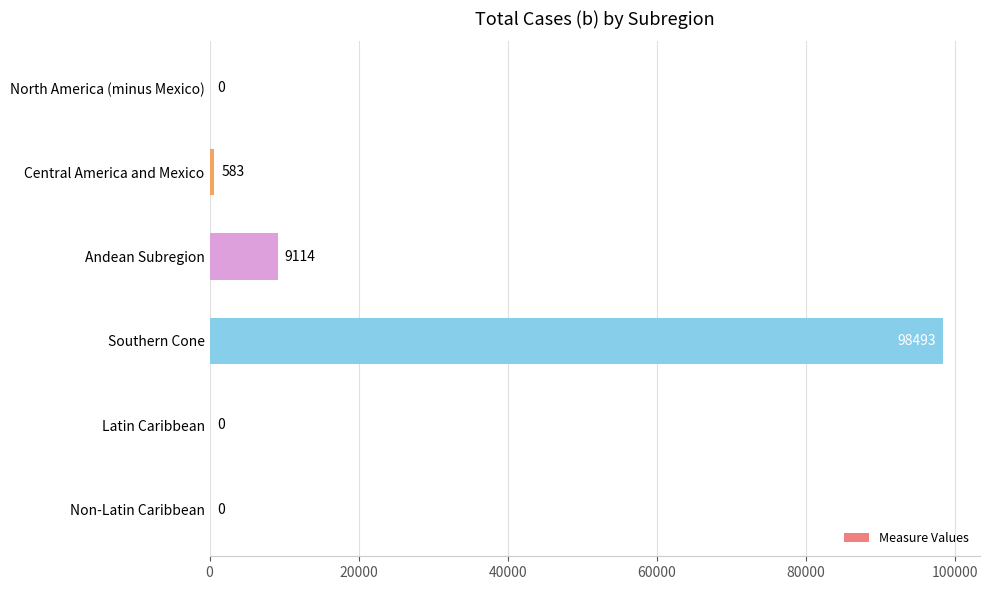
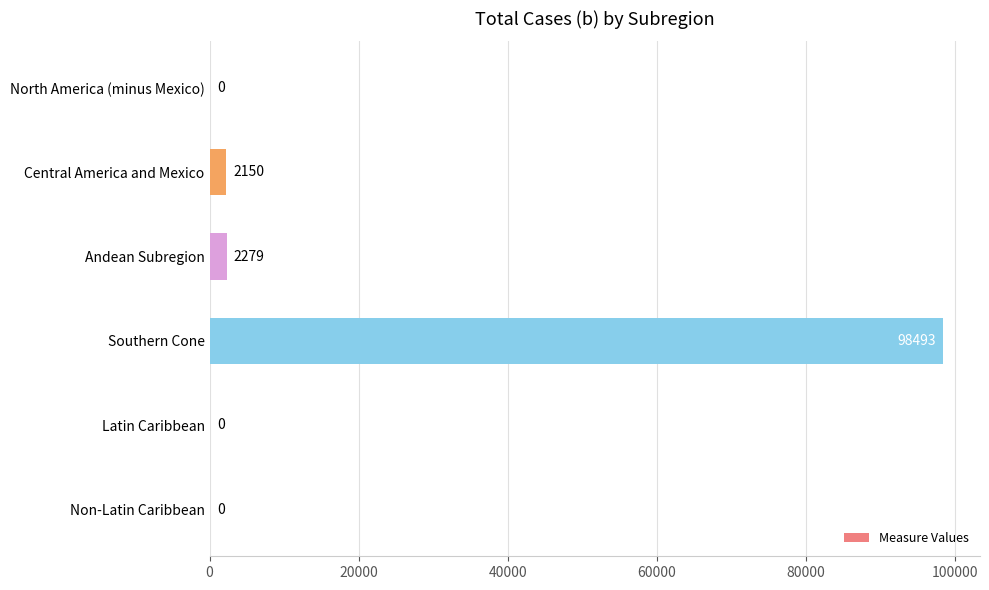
  {
    "North America (minus Mexico)": 0,
-   "Central America and Mexico": 583,
-   "Andean Subregion": 9114,
+   "Central America and Mexico": 2150,
+   "Andean Subregion": 2279,
    "Southern Cone": 98493,
    "Latin Caribbean": 0,
    "Non-Latin Caribbean": 0
  }
